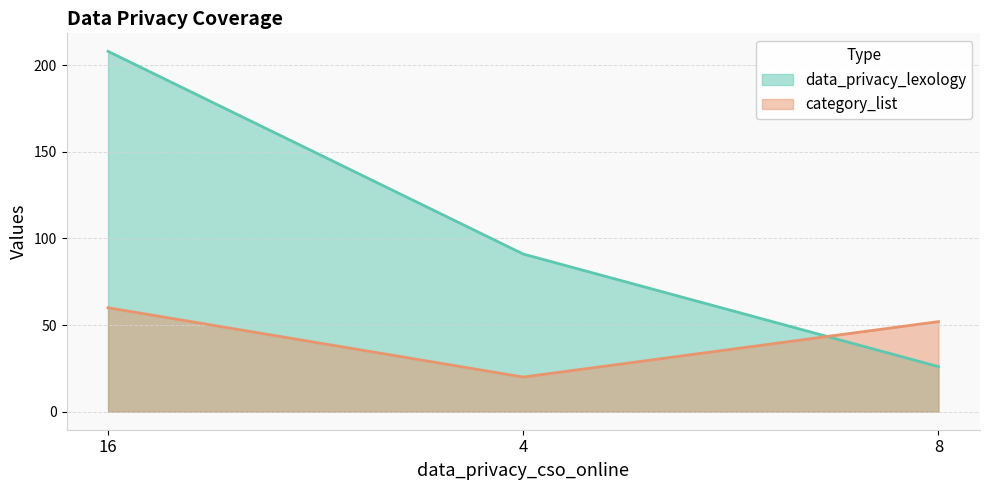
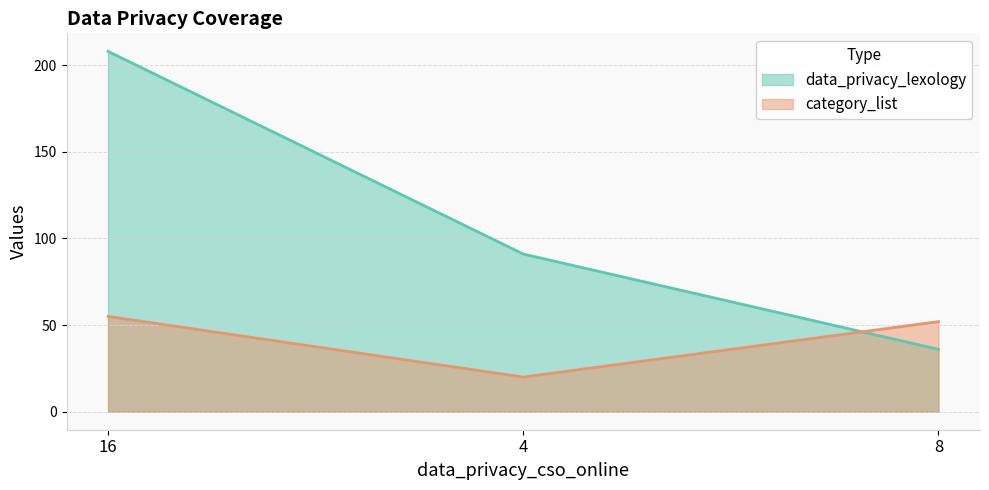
  {
    "data_privacy_lexology": {
      "16": 208,
      "4": 91,
-     "8": 26
+     "8": 36
    },
    "category_list": {
-     "16": 60,
+     "16": 55,
      "4": 20,
      "8": 52
    }
  }
